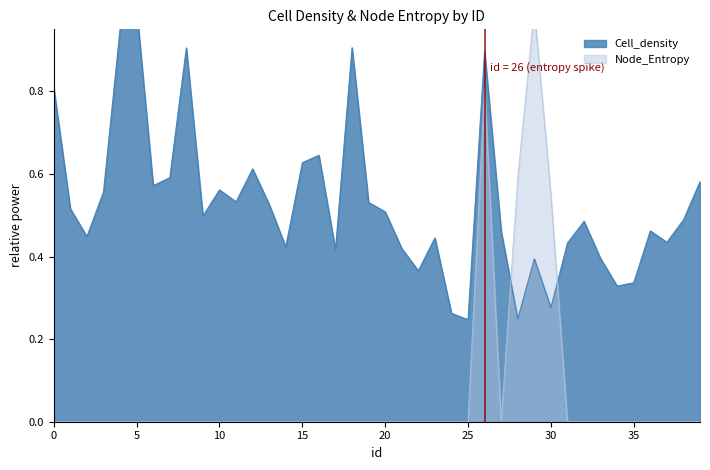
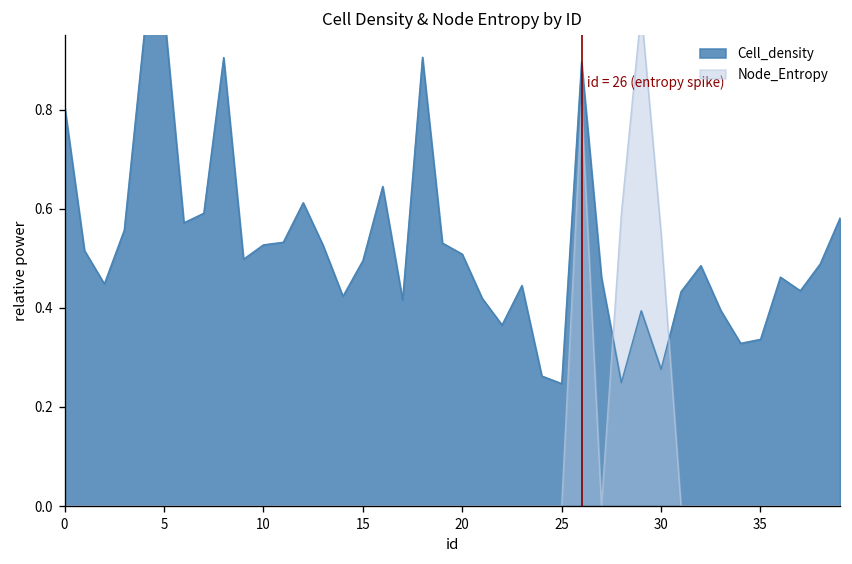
  {
    "Cell_density": {
      "0": 0.81,
-     "10": 0.56,
-     "15": 0.63,
+     "10": 0.53,
+     "15": 0.50,
      "20": 0.51,
      "25": 0.25,
      "30": 0.28,
      "35": 0.34
    },
    "Node_Entropy": {
      "0": 0.00,
      "5": 0.00,
      "10": 0.00,
      "15": 0.00,
      "20": 0.00,
      "25": 0.00,
      "30": 0.55,
      "35": 0.00
    }
  }
